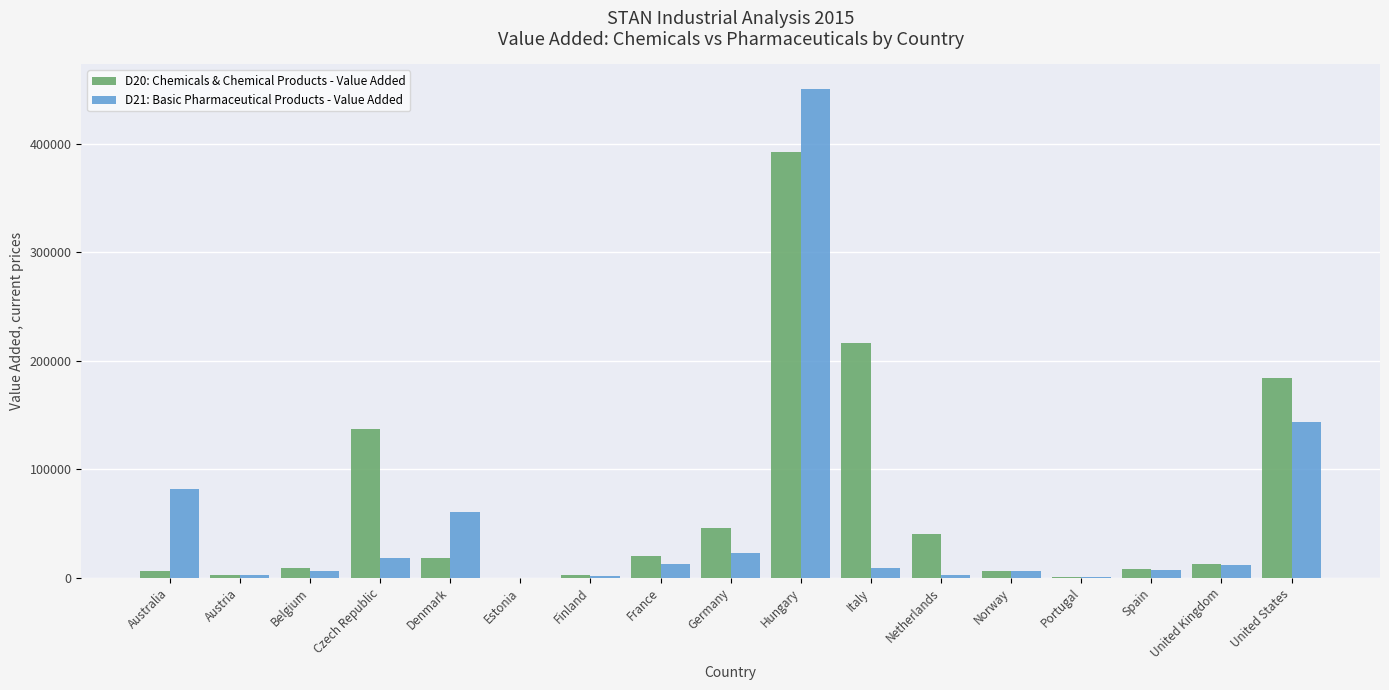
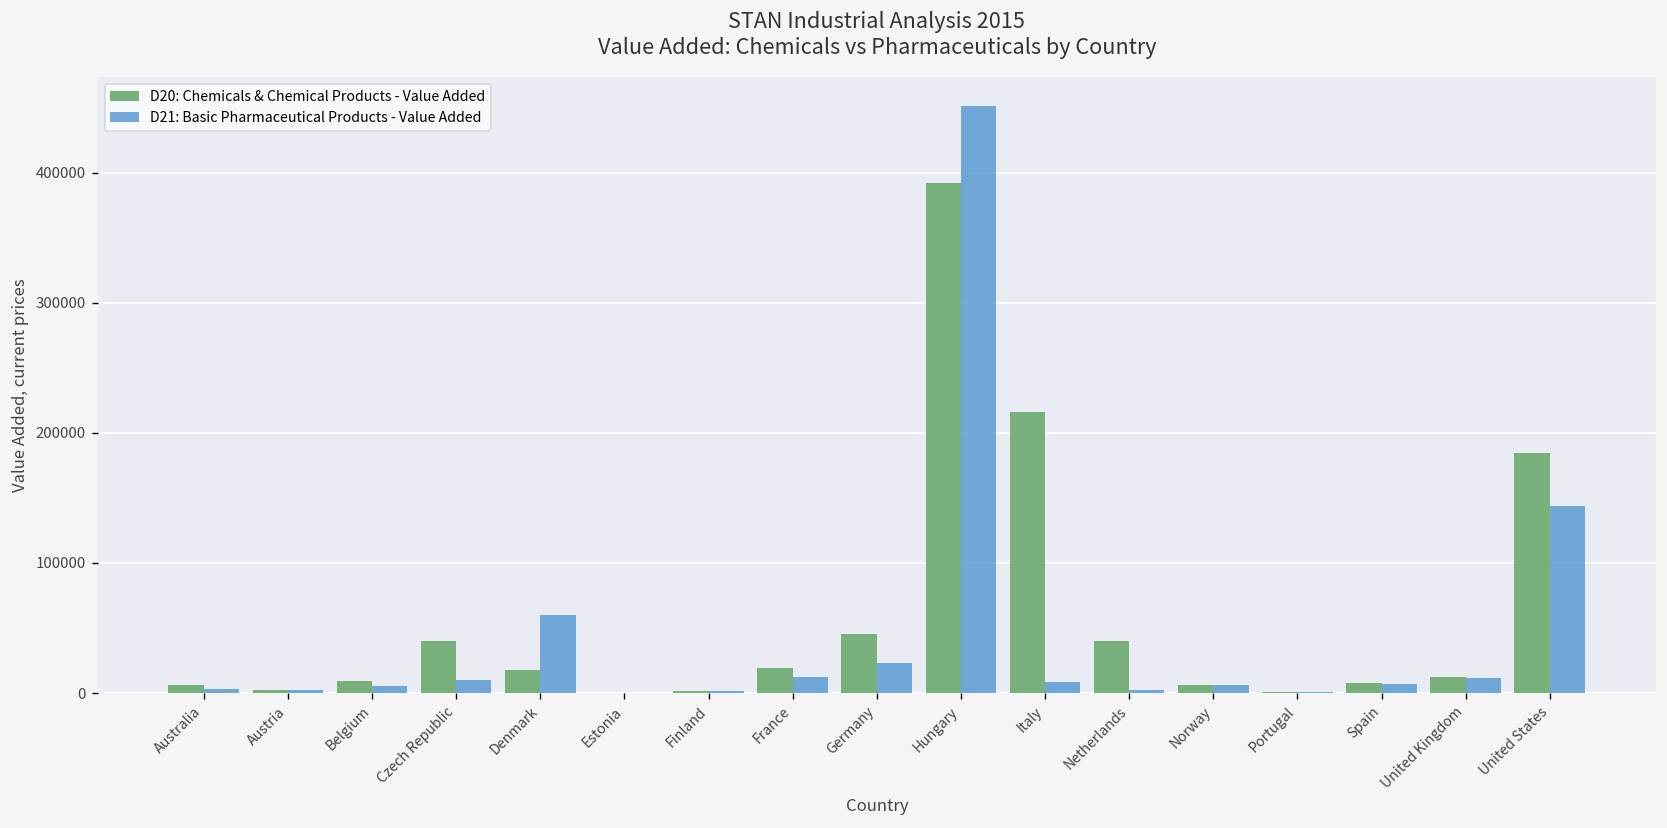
  {
    "D20: Chemicals & Chemical Products - Value Added": {
      "Australia": 6000,
      "Austria": 3000,
      "Belgium": 9000,
-     "Czech Republic": 137000,
+     "Czech Republic": 40000,
      "Denmark": 18000,
      "France": 20000,
      "Germany": 46000,
      "Hungary": 392000,
      "Italy": 216000,
      "Netherlands": 40000,
      "Norway": 6000,
      "Spain": 8000,
      "United Kingdom": 12000,
      "United States": 184000
    },
    "D21: Basic Pharmaceutical Products - Value Added": {
-     "Australia": 82000,
+     "Australia": 3000,
      "Belgium": 6000,
-     "Czech Republic": 18000,
+     "Czech Republic": 10000,
      "Denmark": 60000,
      "France": 12000,
      "Germany": 23000,
      "Hungary": 451000,
      "Italy": 9000,
      "Netherlands": 2000,
      "Norway": 6000,
      "Spain": 7000,
      "United Kingdom": 12000,
      "United States": 144000
    }
  }
